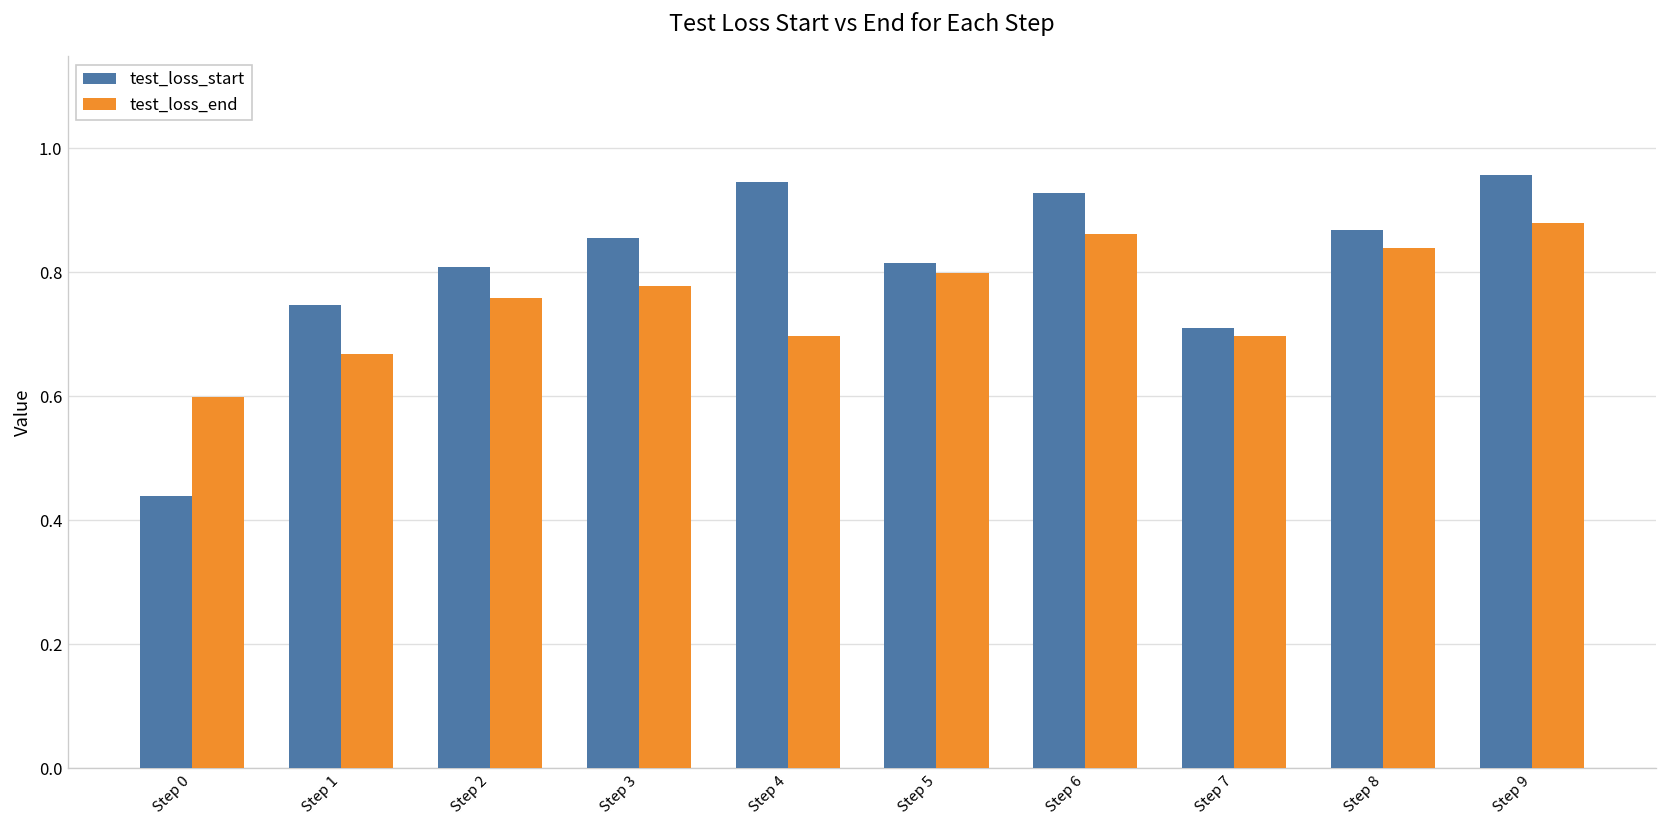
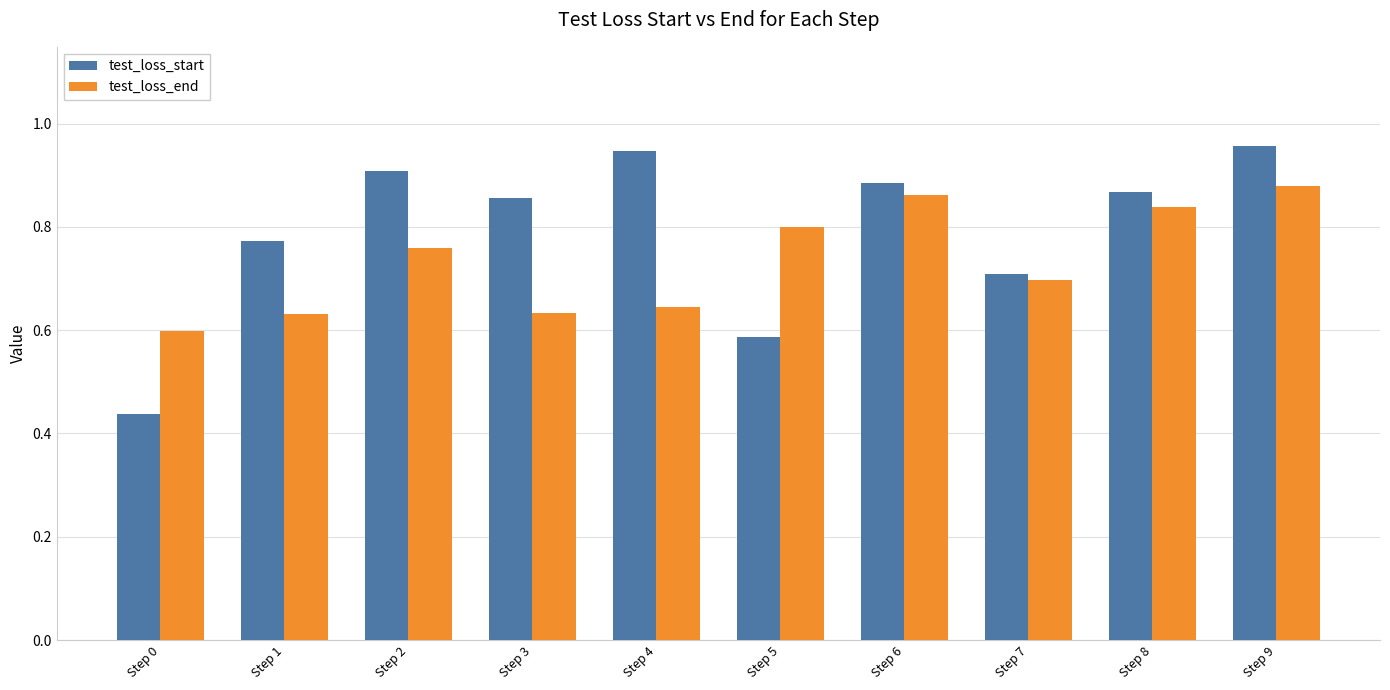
  {
    "test_loss_start": {
      "Step 0": 0.44,
-     "Step 1": 0.75,
-     "Step 2": 0.81,
+     "Step 1": 0.77,
+     "Step 2": 0.91,
      "Step 3": 0.86,
      "Step 4": 0.95,
-     "Step 5": 0.82,
-     "Step 6": 0.93,
+     "Step 5": 0.59,
+     "Step 6": 0.88,
      "Step 7": 0.71,
      "Step 8": 0.87,
      "Step 9": 0.96
    },
    "test_loss_end": {
      "Step 0": 0.60,
-     "Step 1": 0.67,
+     "Step 1": 0.63,
      "Step 2": 0.76,
-     "Step 3": 0.78,
-     "Step 4": 0.70,
+     "Step 3": 0.63,
+     "Step 4": 0.64,
      "Step 5": 0.80,
      "Step 6": 0.86,
      "Step 7": 0.70,
      "Step 8": 0.84,
      "Step 9": 0.88
    }
  }
